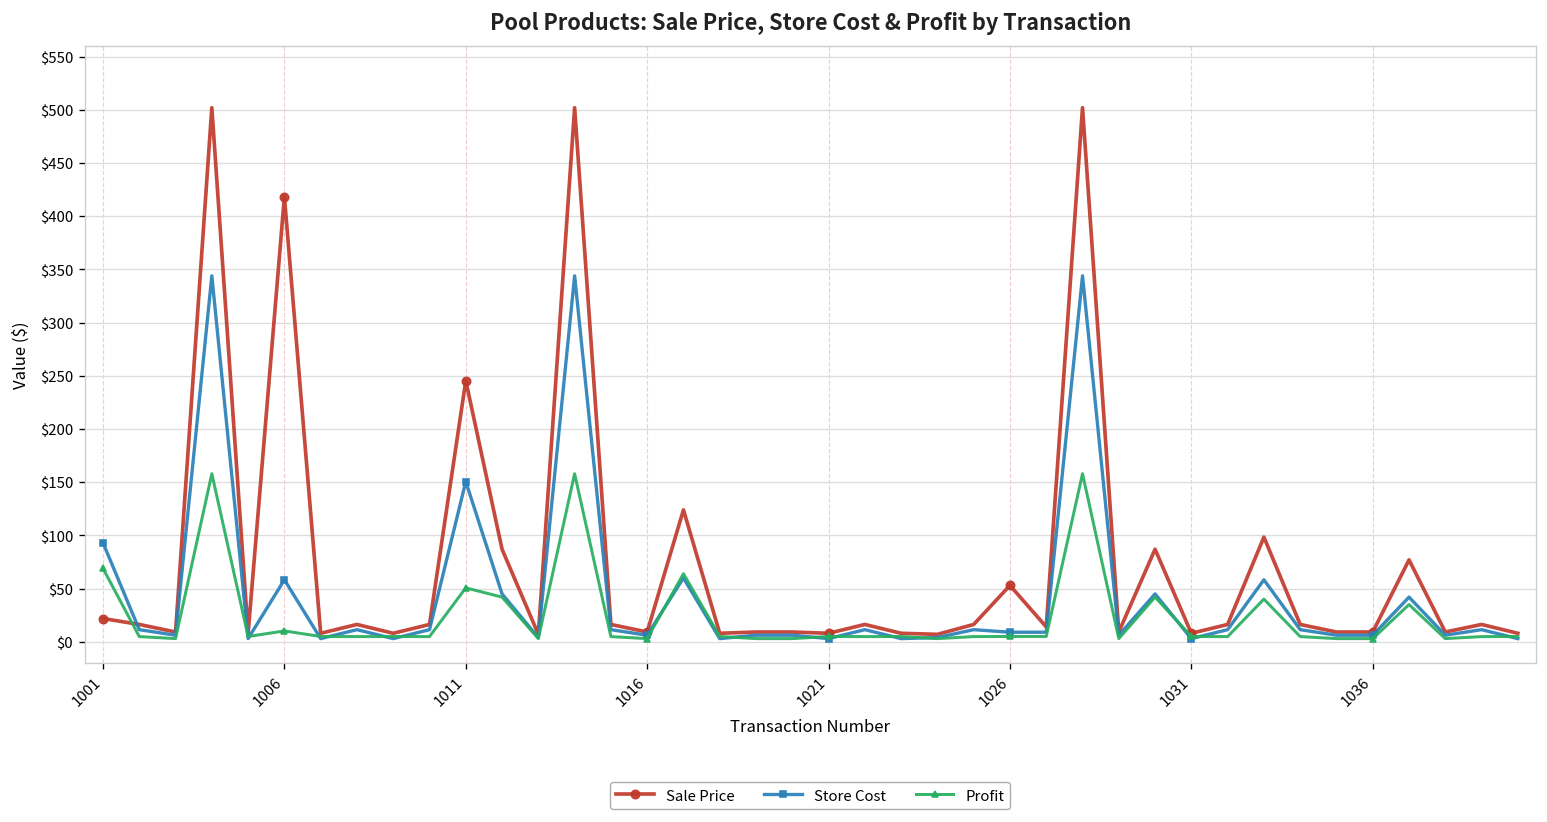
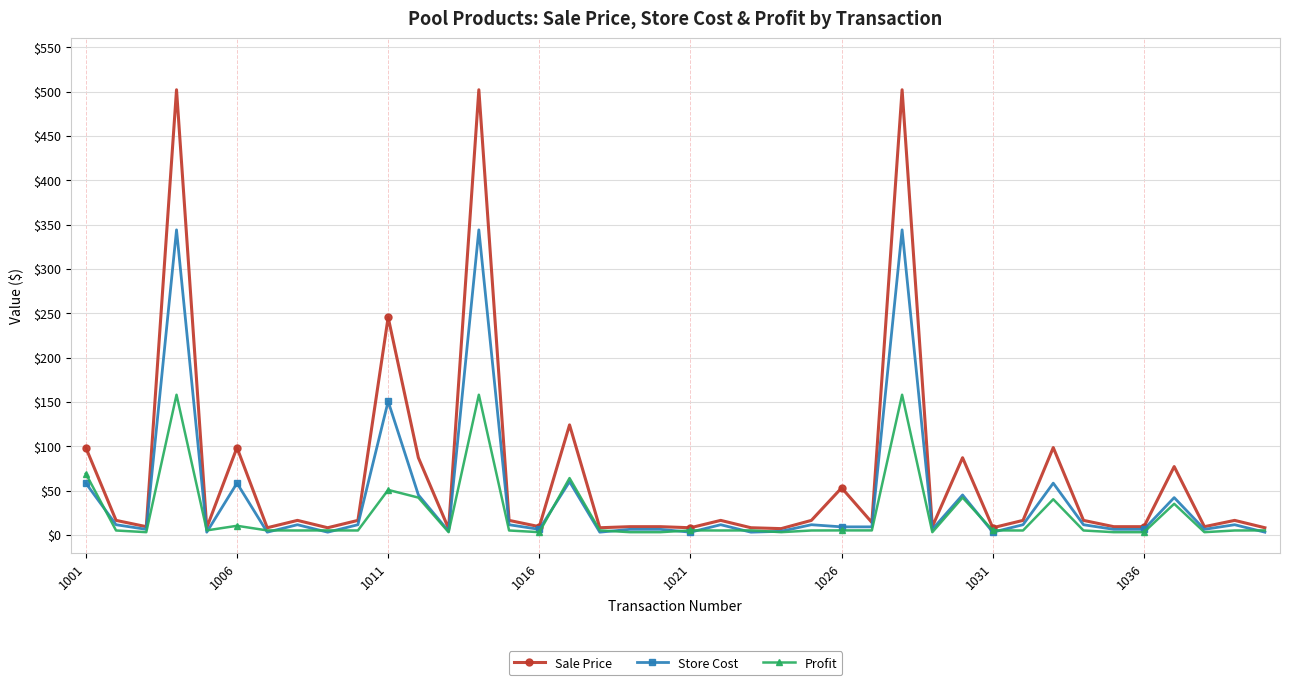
  {
    "Sale Price": {
-     "1001": "$20",
-     "1006": "$420",
+     "1001": "$100",
+     "1006": "$100",
      "1011": "$250",
      "1016": "$10",
      "1021": "$10",
      "1026": "$50",
      "1031": "$10",
      "1036": "$10"
    },
    "Store Cost": {
-     "1001": "$90",
+     "1001": "$60",
      "1006": "$60",
      "1011": "$150",
      "1016": "$10",
      "1026": "$10",
      "1036": "$10"
    },
    "Profit": {
      "1001": "$70",
      "1006": "$10",
      "1011": "$50",
      "1016": "$0",
      "1026": "$10",
      "1036": "$0"
    }
  }
